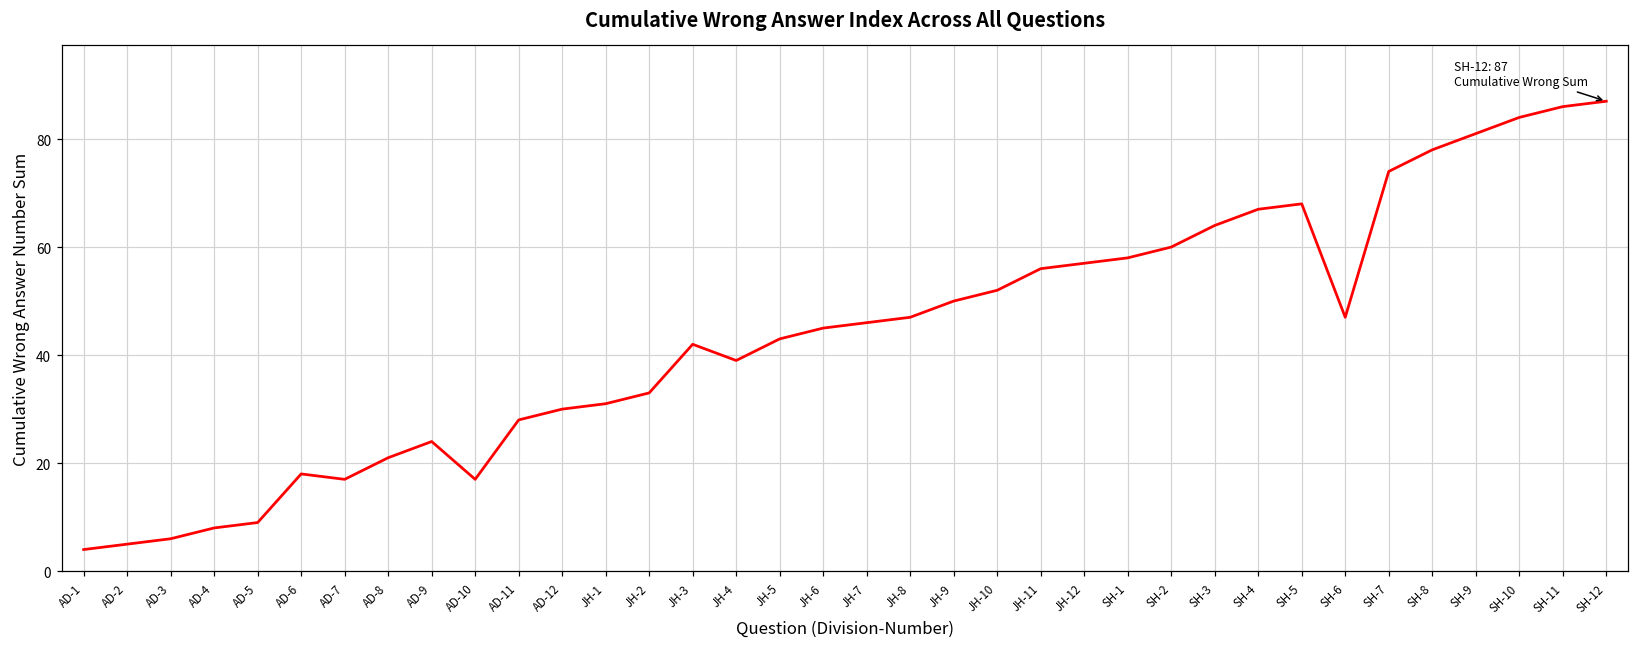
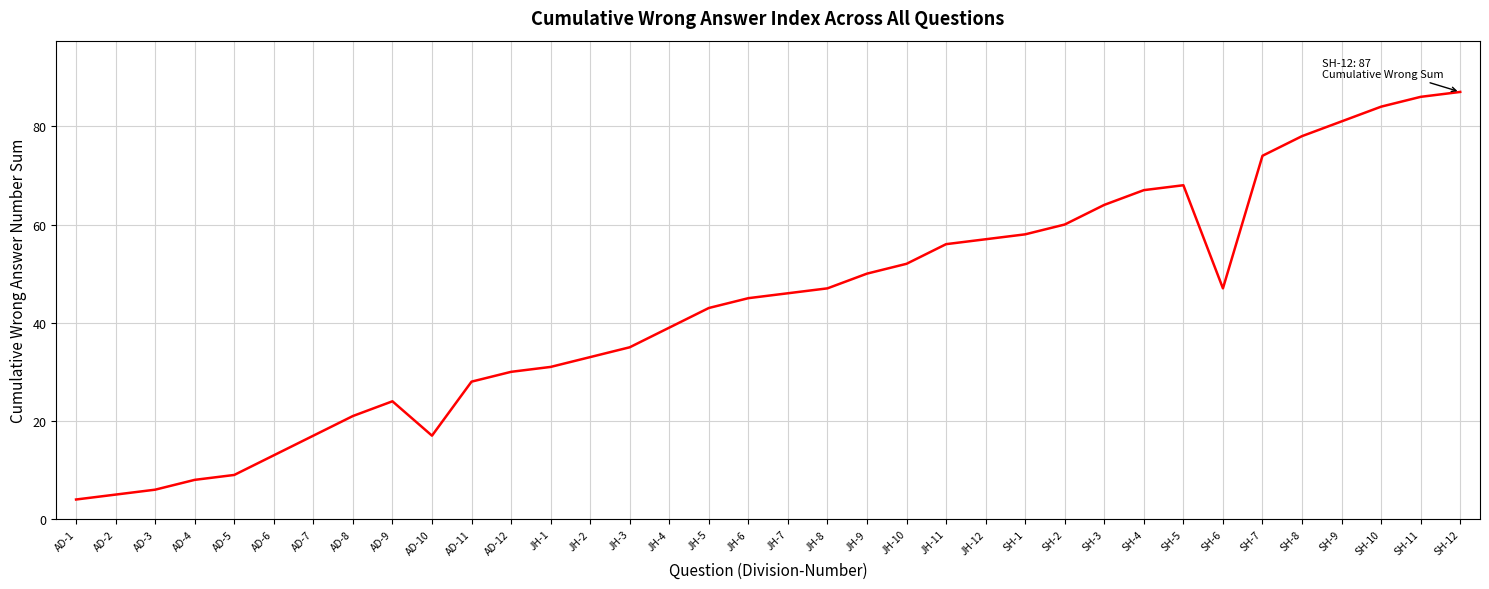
  {
    "AD-1": 4,
    "AD-2": 5,
    "AD-3": 6,
    "AD-4": 8,
    "AD-5": 9,
-   "AD-6": 18,
+   "AD-6": 13,
    "AD-7": 17,
    "AD-8": 21,
    "AD-9": 24,
    "AD-10": 17,
    "AD-11": 28,
    "AD-12": 30,
    "JH-1": 31,
    "JH-2": 33,
-   "JH-3": 42,
+   "JH-3": 35,
    "JH-4": 39,
    "JH-5": 43,
    "JH-6": 45,
    "JH-7": 46,
    "JH-8": 47,
    "JH-9": 50,
    "JH-10": 52,
    "JH-11": 56,
    "JH-12": 57,
    "SH-1": 58,
    "SH-2": 60,
    "SH-3": 64,
    "SH-4": 67,
    "SH-5": 68,
    "SH-6": 47,
    "SH-7": 74,
    "SH-8": 78,
    "SH-9": 81,
    "SH-10": 84,
    "SH-11": 86
  }
